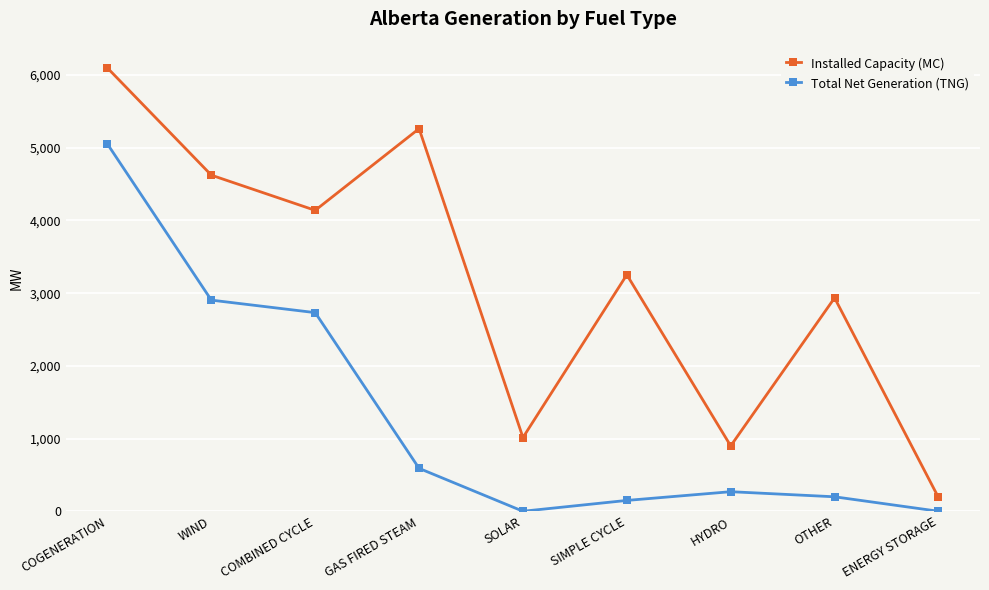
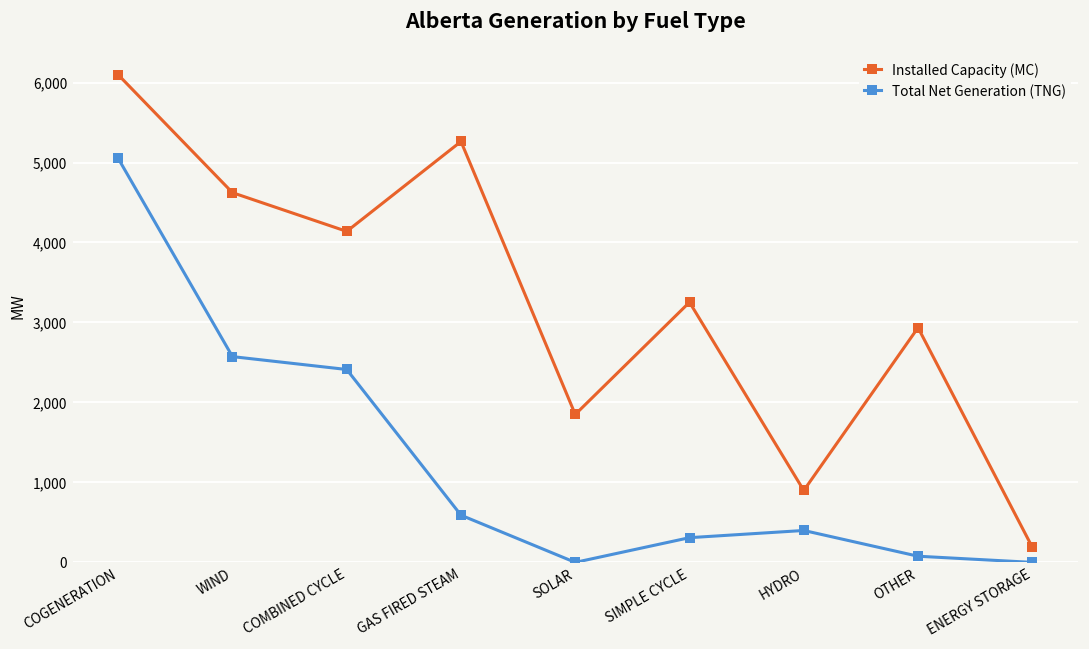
  {
    "Installed Capacity (MC)": {
      "COGENERATION": "6,100",
      "WIND": "4,600",
      "COMBINED CYCLE": "4,100",
      "GAS FIRED STEAM": "5,300",
-     "SOLAR": "1,000",
+     "SOLAR": "1,900",
      "SIMPLE CYCLE": "3,300",
      "HYDRO": "900",
      "OTHER": "2,900",
      "ENERGY STORAGE": "200"
    },
    "Total Net Generation (TNG)": {
      "COGENERATION": "5,100",
-     "WIND": "2,900",
-     "COMBINED CYCLE": "2,700",
+     "WIND": "2,600",
+     "COMBINED CYCLE": "2,400",
      "GAS FIRED STEAM": "600",
      "SOLAR": "0",
-     "SIMPLE CYCLE": "100",
-     "HYDRO": "300",
-     "OTHER": "200",
+     "SIMPLE CYCLE": "300",
+     "HYDRO": "400",
+     "OTHER": "100",
      "ENERGY STORAGE": "0"
    }
  }
